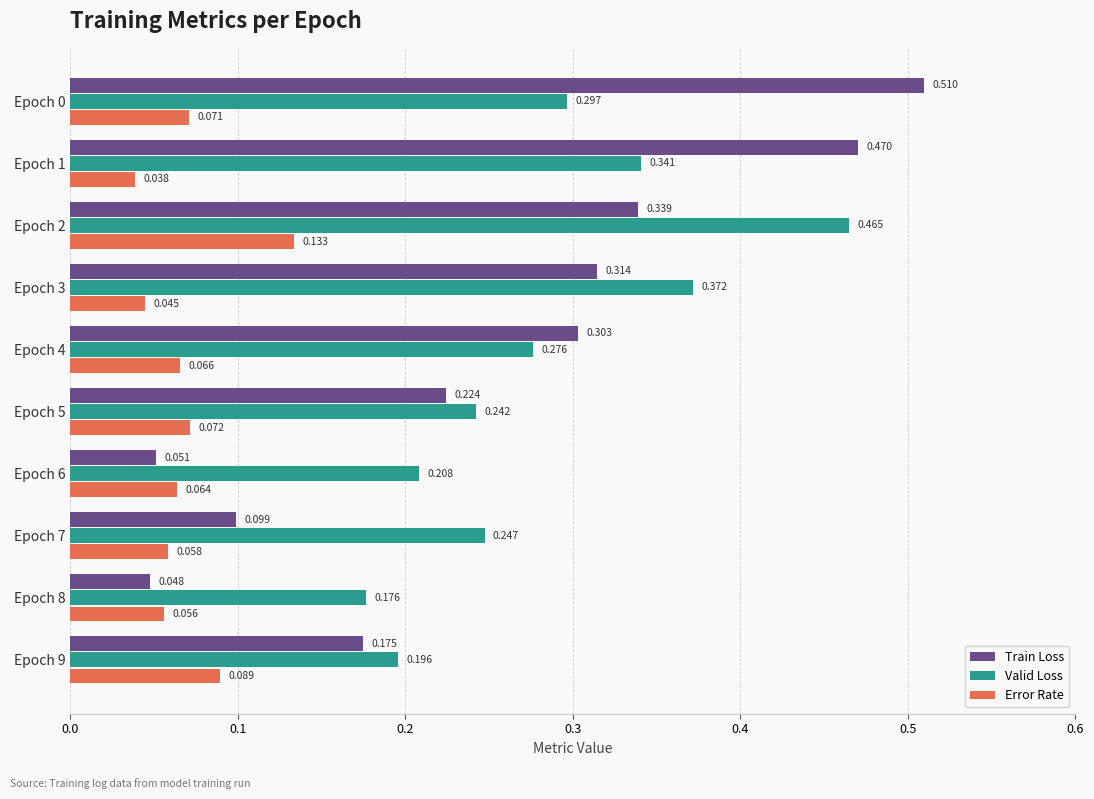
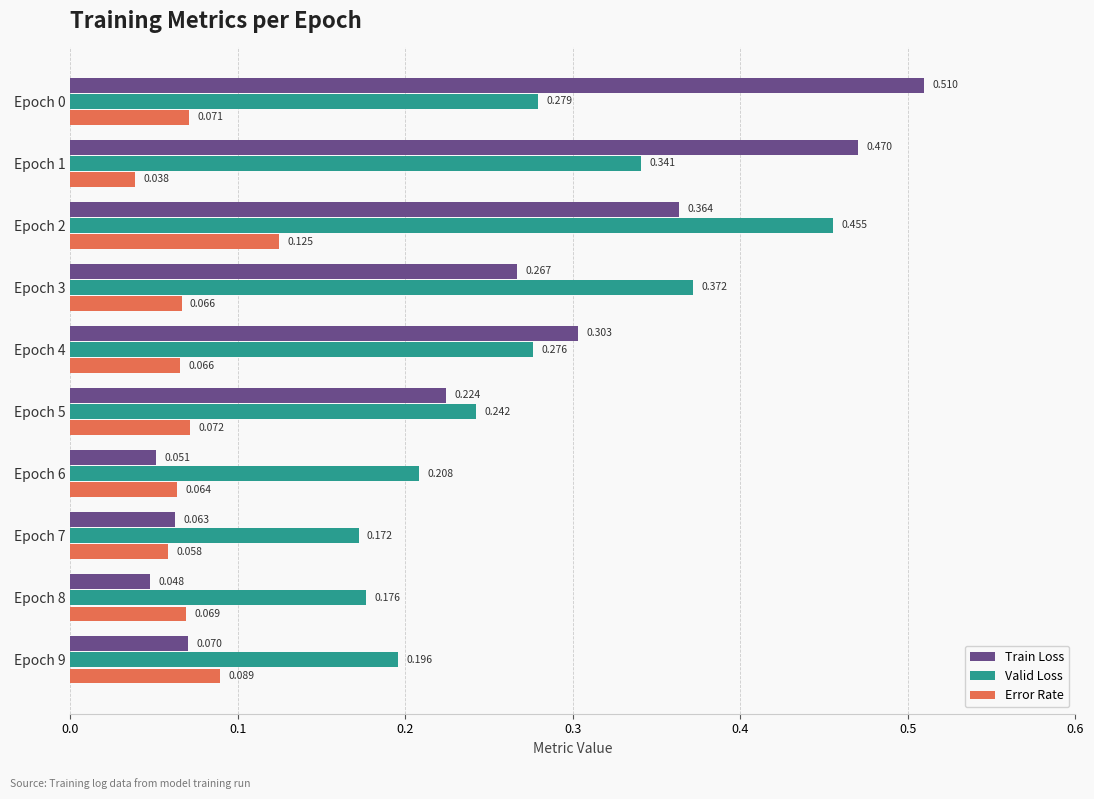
  {
    "Train Loss": {
      "Epoch 0": 0.510,
      "Epoch 1": 0.470,
-     "Epoch 2": 0.339,
-     "Epoch 3": 0.314,
+     "Epoch 2": 0.364,
+     "Epoch 3": 0.267,
      "Epoch 4": 0.303,
      "Epoch 5": 0.224,
      "Epoch 6": 0.051,
-     "Epoch 7": 0.099,
+     "Epoch 7": 0.063,
      "Epoch 8": 0.048,
-     "Epoch 9": 0.175
+     "Epoch 9": 0.070
    },
    "Valid Loss": {
-     "Epoch 0": 0.297,
+     "Epoch 0": 0.279,
      "Epoch 1": 0.341,
-     "Epoch 2": 0.465,
+     "Epoch 2": 0.455,
      "Epoch 3": 0.372,
      "Epoch 4": 0.276,
      "Epoch 5": 0.242,
      "Epoch 6": 0.208,
-     "Epoch 7": 0.247,
+     "Epoch 7": 0.172,
      "Epoch 8": 0.176,
      "Epoch 9": 0.196
    },
    "Error Rate": {
      "Epoch 0": 0.071,
      "Epoch 1": 0.038,
-     "Epoch 2": 0.133,
-     "Epoch 3": 0.045,
+     "Epoch 2": 0.125,
+     "Epoch 3": 0.066,
      "Epoch 4": 0.066,
      "Epoch 5": 0.072,
      "Epoch 6": 0.064,
      "Epoch 7": 0.058,
-     "Epoch 8": 0.056,
+     "Epoch 8": 0.069,
      "Epoch 9": 0.089
    }
  }
